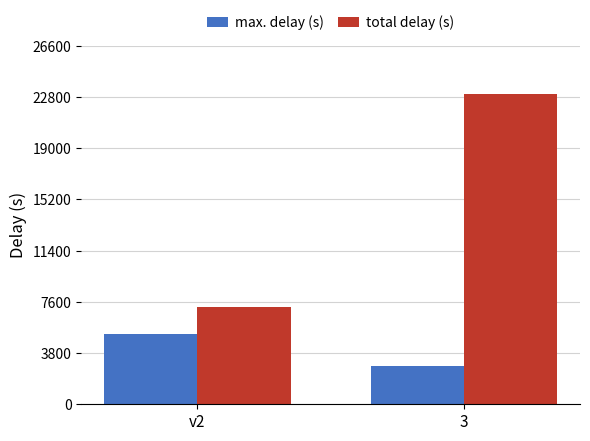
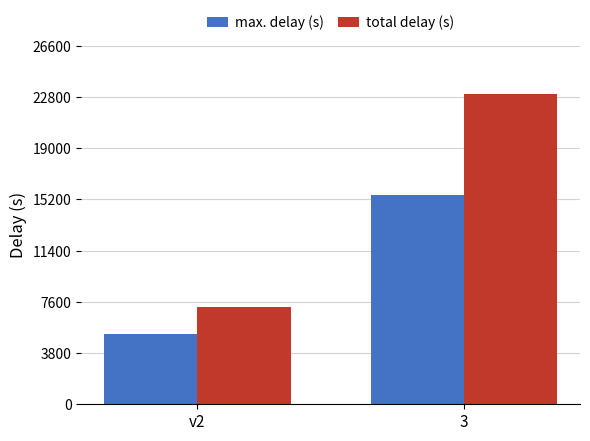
  {
    "max. delay (s)": {
      "v2": 5200,
-     "3": 2800
+     "3": 15500
    },
    "total delay (s)": {
      "v2": 7200,
      "3": 23000
    }
  }
